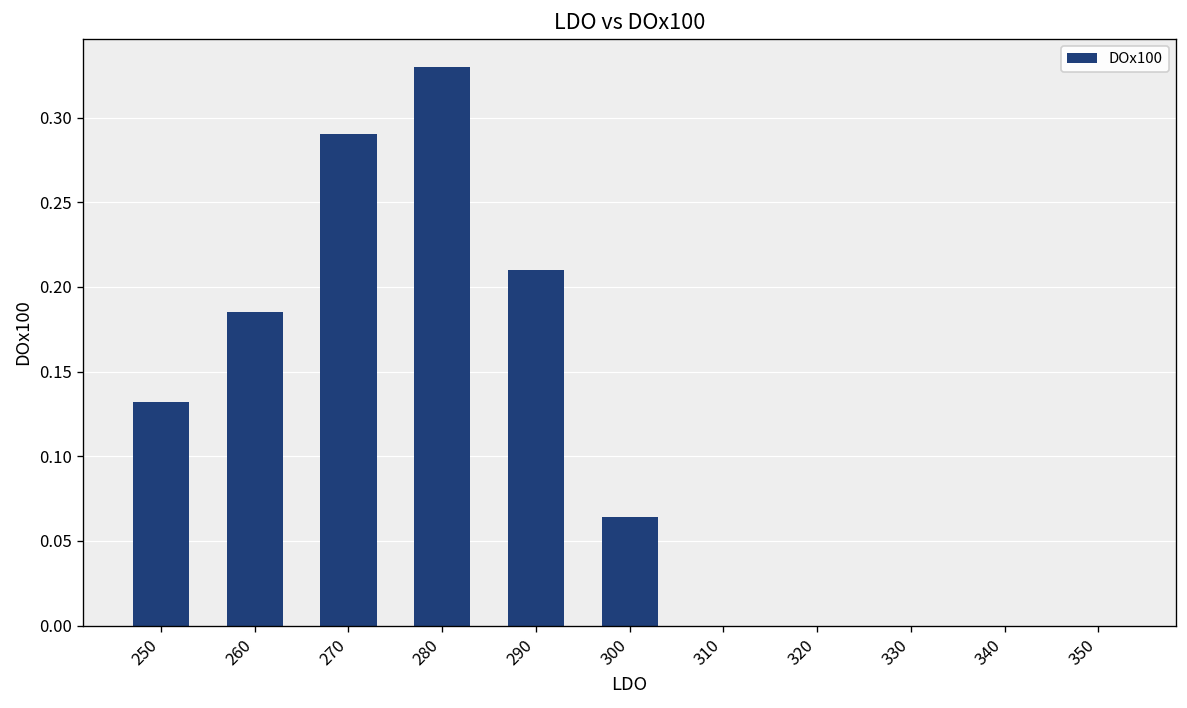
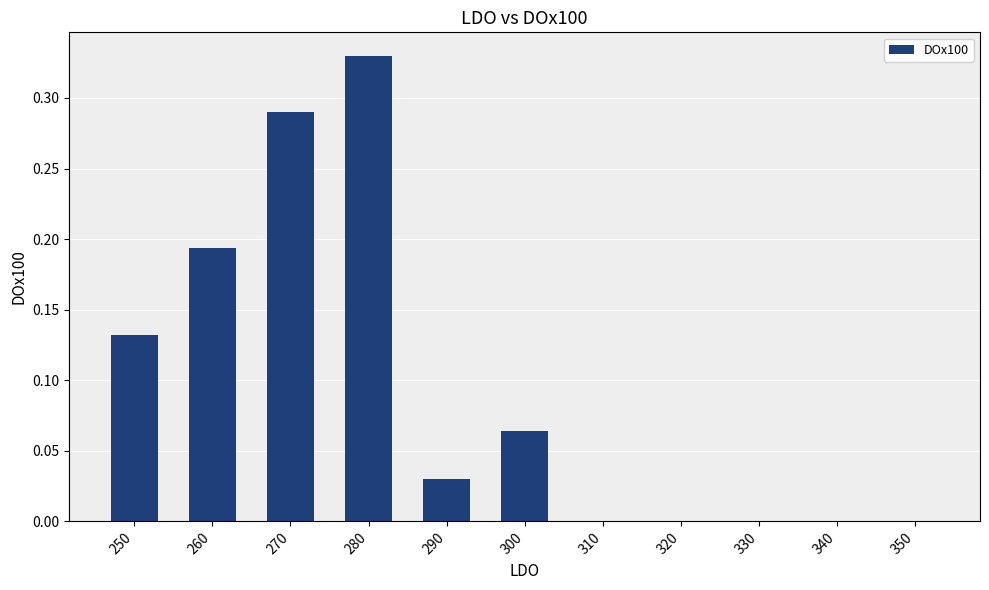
  {
    "250": 0.132,
-   "260": 0.185,
+   "260": 0.194,
    "270": 0.290,
    "280": 0.330,
-   "290": 0.21,
+   "290": 0.03,
    "300": 0.064,
    "310": 0.000,
    "320": 0.000,
    "330": 0.000,
    "340": 0.000,
    "350": 0.000
  }
